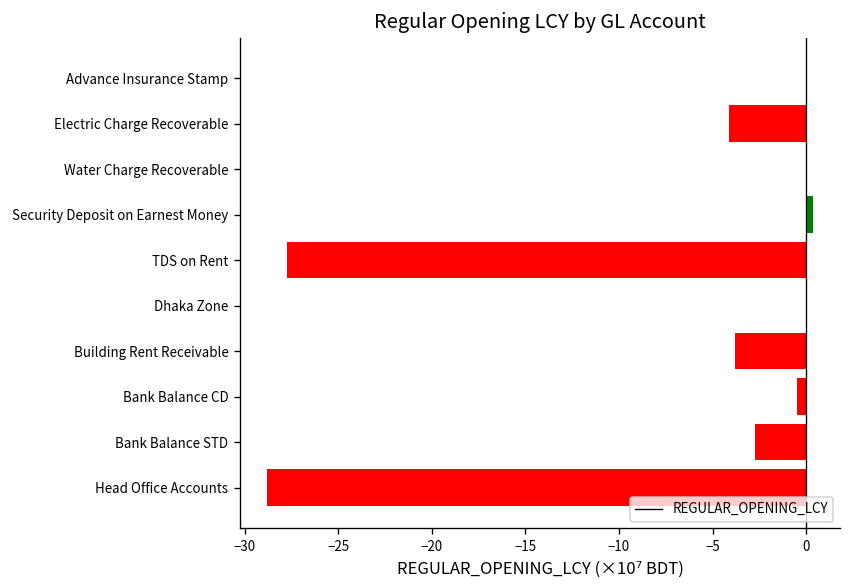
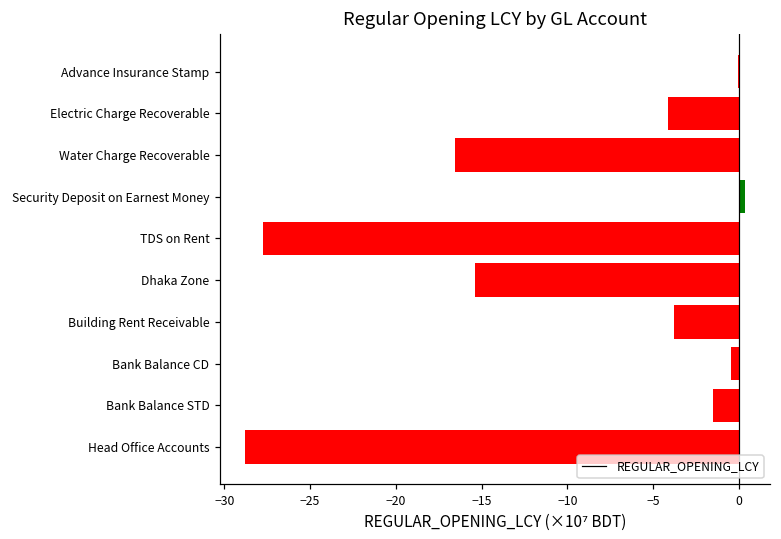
  {
    "Electric Charge Recoverable": -4.1,
-   "Water Charge Recoverable": 0.0,
+   "Water Charge Recoverable": -16.5,
    "Security Deposit on Earnest Money": 0.3,
    "TDS on Rent": -27.8,
-   "Dhaka Zone": 0.0,
+   "Dhaka Zone": -15.4,
    "Building Rent Receivable": -3.8,
    "Bank Balance CD": -0.5,
-   "Bank Balance STD": -2.8,
+   "Bank Balance STD": -1.5,
    "Head Office Accounts": -28.8
  }
